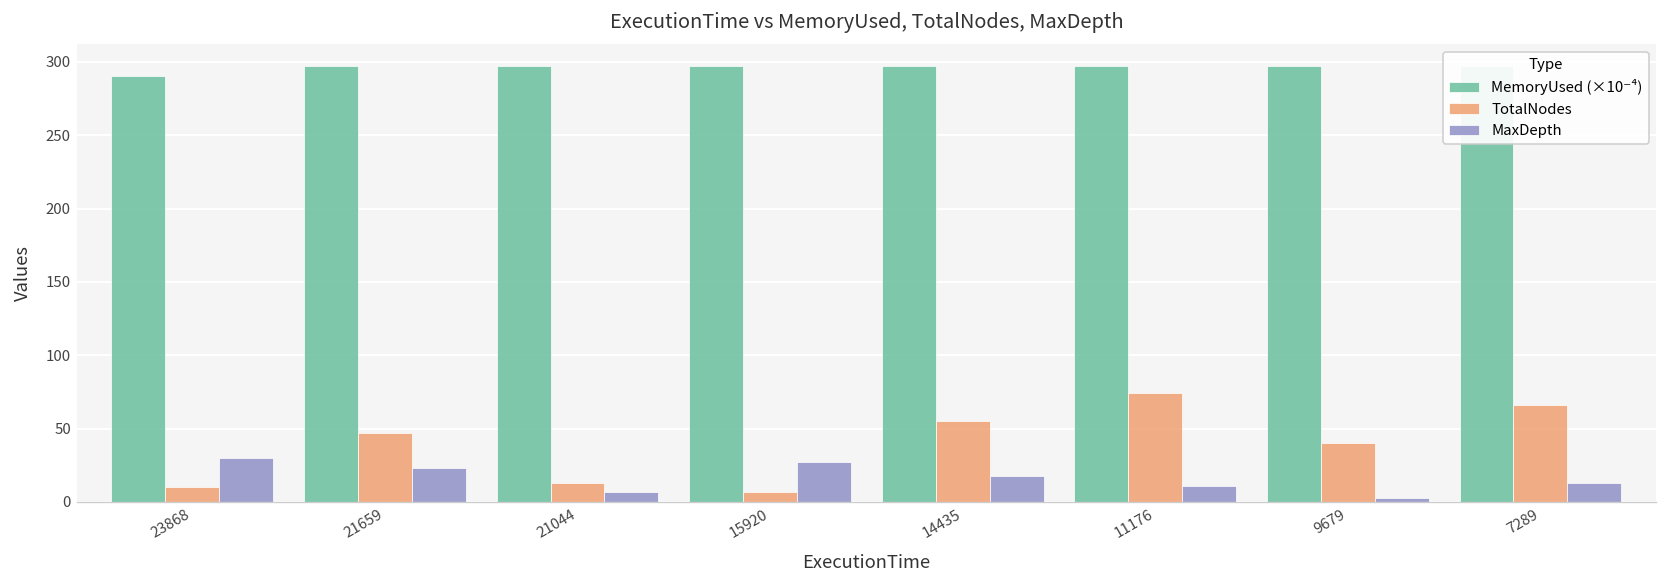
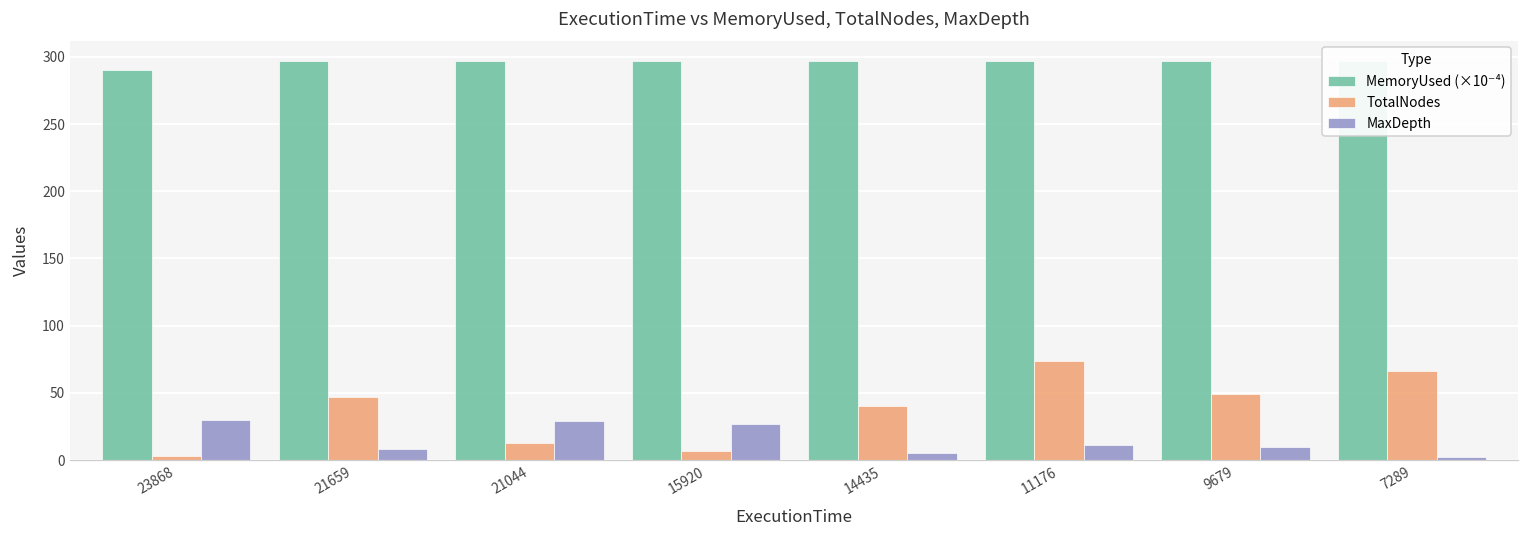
  {
    "MemoryUsed (×10⁻⁴)": {
      "23868": 290,
      "21659": 297,
      "21044": 297,
      "15920": 297,
      "14435": 297,
      "11176": 297,
      "9679": 297
    },
    "TotalNodes": {
-     "23868": 10,
+     "23868": 3,
      "21659": 47,
      "21044": 13,
      "15920": 7,
-     "14435": 55,
+     "14435": 40,
      "11176": 74,
-     "9679": 40,
+     "9679": 49,
      "7289": 66
    },
    "MaxDepth": {
      "23868": 30,
-     "21659": 23,
-     "21044": 7,
+     "21659": 8,
+     "21044": 29,
      "15920": 27,
-     "14435": 18,
+     "14435": 5,
      "11176": 11,
-     "9679": 3,
-     "7289": 13
+     "9679": 10,
+     "7289": 2
    }
  }
